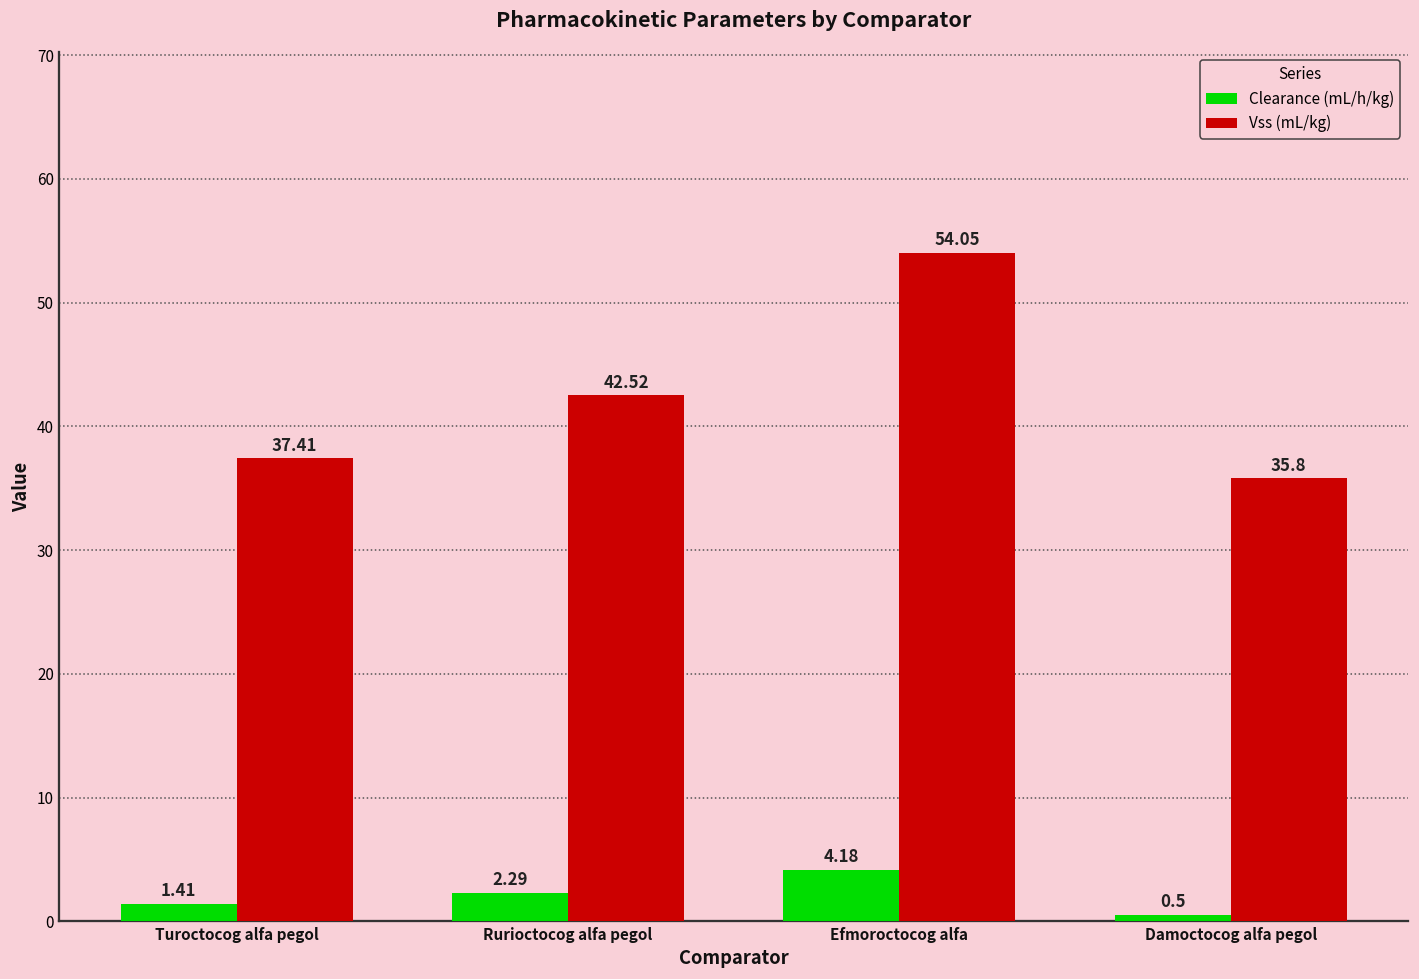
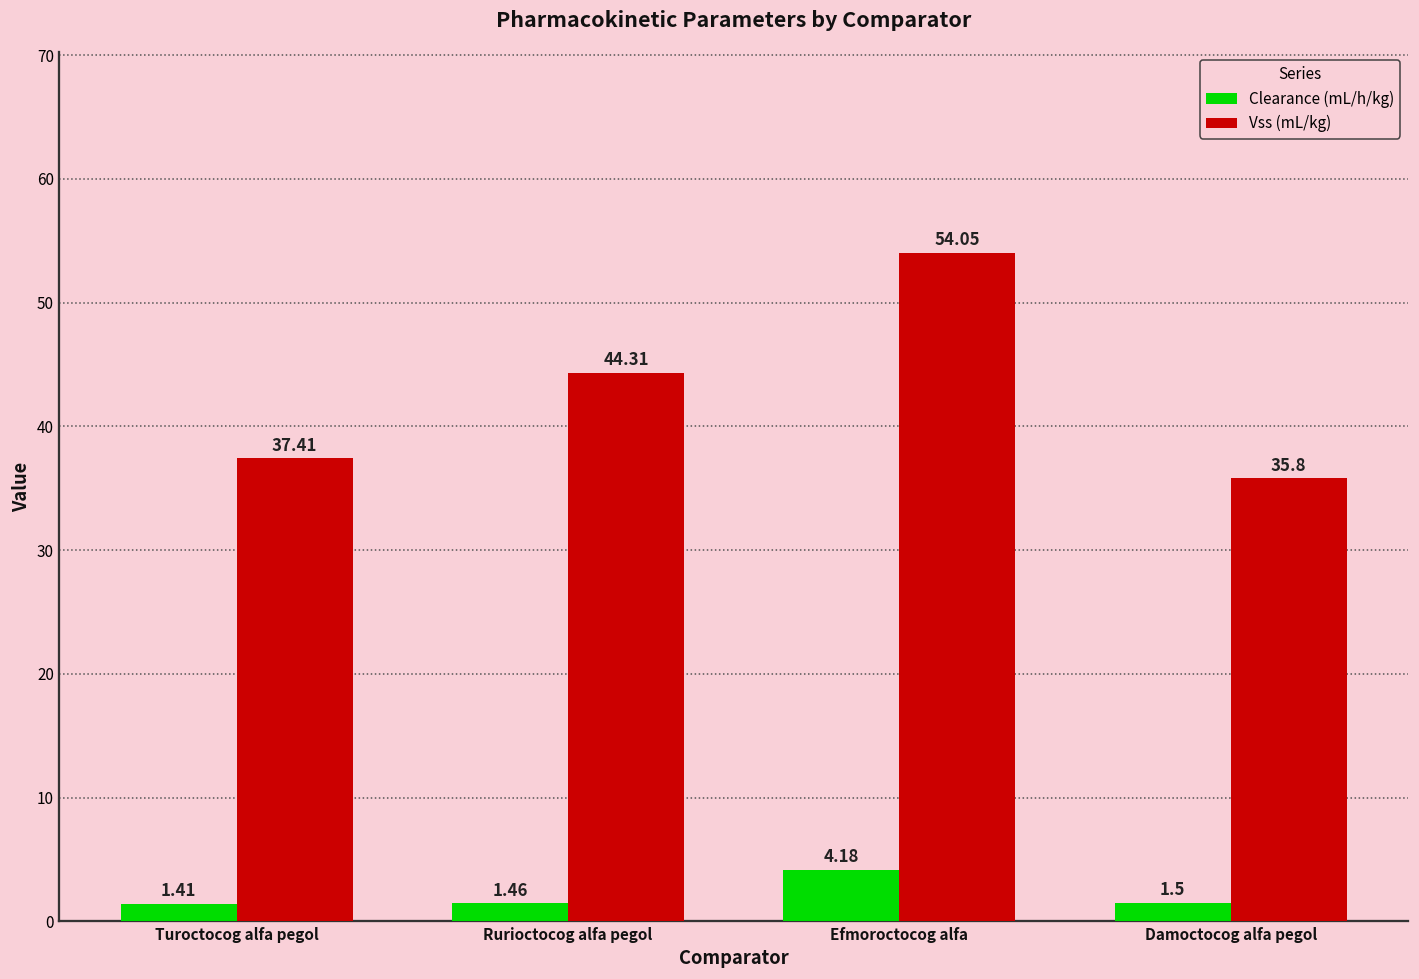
  {
    "Clearance (mL/h/kg)": {
      "Turoctocog alfa pegol": 1.41,
-     "Rurioctocog alfa pegol": 2.29,
+     "Rurioctocog alfa pegol": 1.46,
      "Efmoroctocog alfa": 4.18,
-     "Damoctocog alfa pegol": 0.5
+     "Damoctocog alfa pegol": 1.5
    },
    "Vss (mL/kg)": {
      "Turoctocog alfa pegol": 37.41,
-     "Rurioctocog alfa pegol": 42.52,
+     "Rurioctocog alfa pegol": 44.31,
      "Efmoroctocog alfa": 54.05,
      "Damoctocog alfa pegol": 35.8
    }
  }
